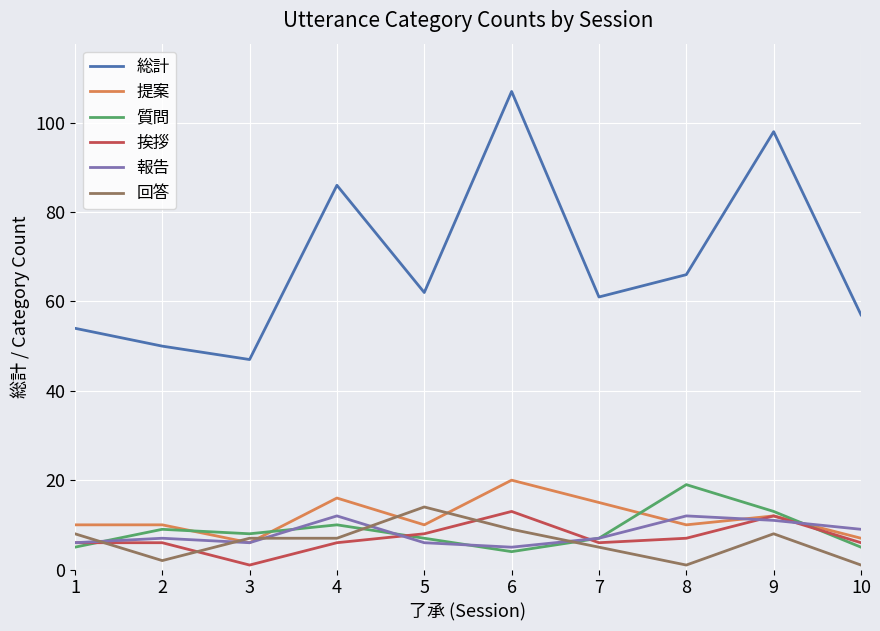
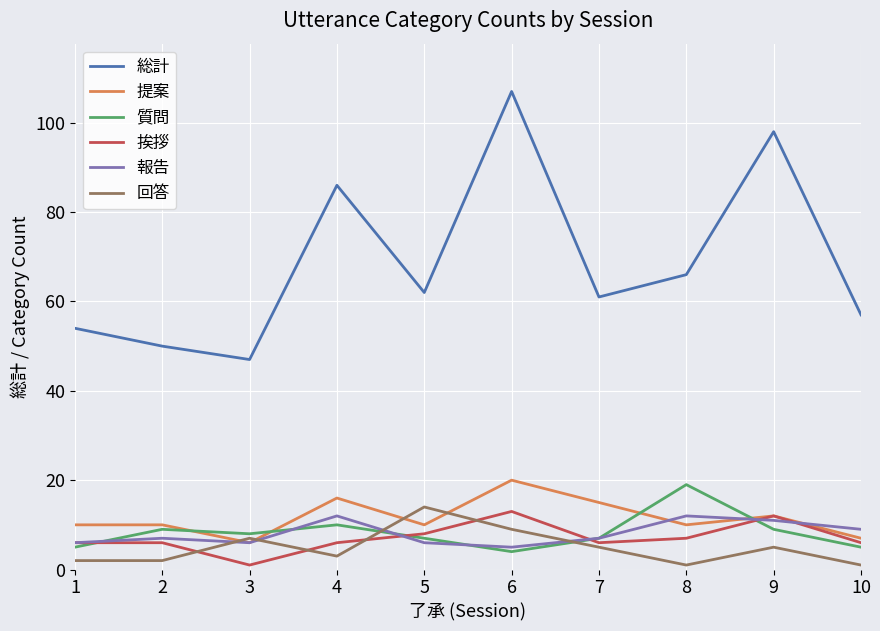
  {
    "質問": {
      "1": 5,
      "2": 9,
      "3": 8,
      "4": 10,
      "5": 7,
      "6": 4,
      "8": 19,
-     "9": 13,
+     "9": 9,
      "10": 5
    },
    "回答": {
-     "1": 8,
+     "1": 2,
      "2": 2,
      "3": 7,
-     "4": 7,
+     "4": 3,
      "5": 14,
      "6": 9,
      "7": 5,
      "8": 1,
-     "9": 8,
+     "9": 5,
      "10": 1
    }
  }
